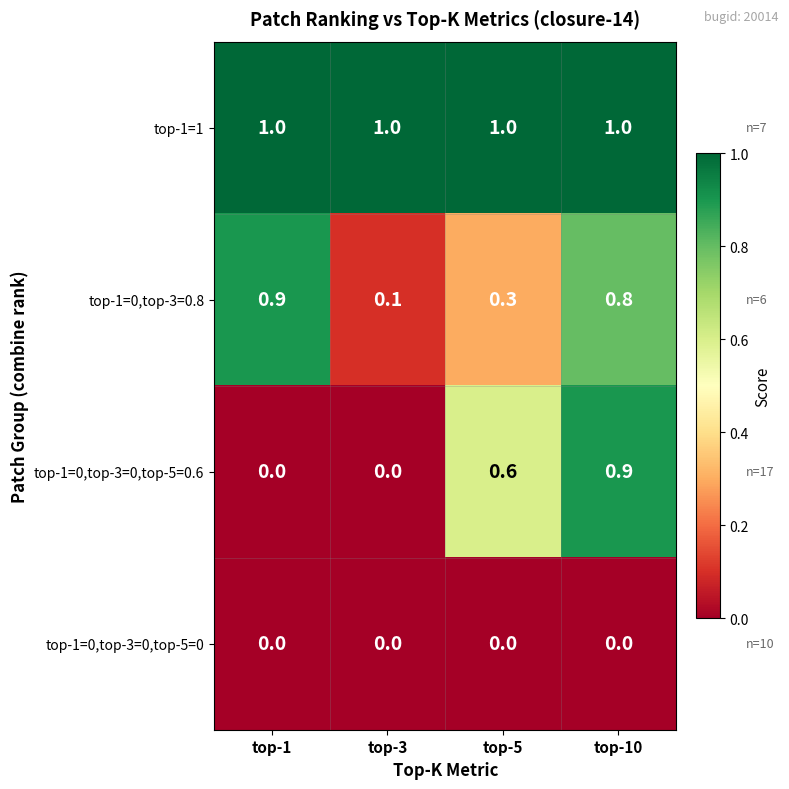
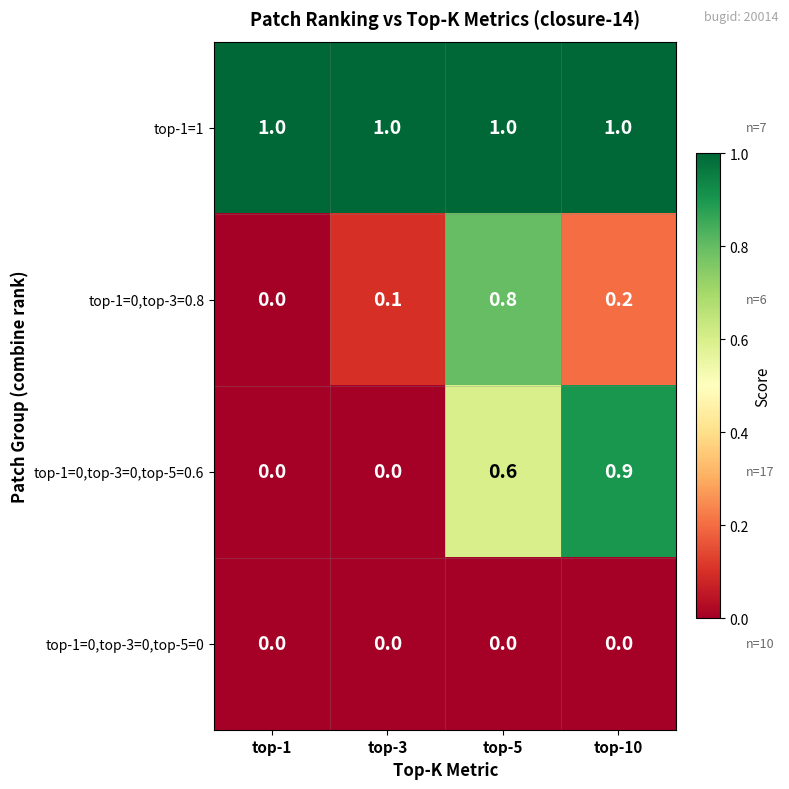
  {
    "top-1=1": {
      "top-1": 1.0,
      "top-3": 1.0,
      "top-5": 1.0,
      "top-10": 1.0
    },
    "top-1=0,top-3=0.8": {
-     "top-1": 0.9,
+     "top-1": 0.0,
      "top-3": 0.1,
-     "top-5": 0.3,
-     "top-10": 0.8
+     "top-5": 0.8,
+     "top-10": 0.2
    },
    "top-1=0,top-3=0,top-5=0.6": {
      "top-1": 0.0,
      "top-3": 0.0,
      "top-5": 0.6,
      "top-10": 0.9
    },
    "top-1=0,top-3=0,top-5=0": {
      "top-1": 0.0,
      "top-3": 0.0,
      "top-5": 0.0,
      "top-10": 0.0
    }
  }
